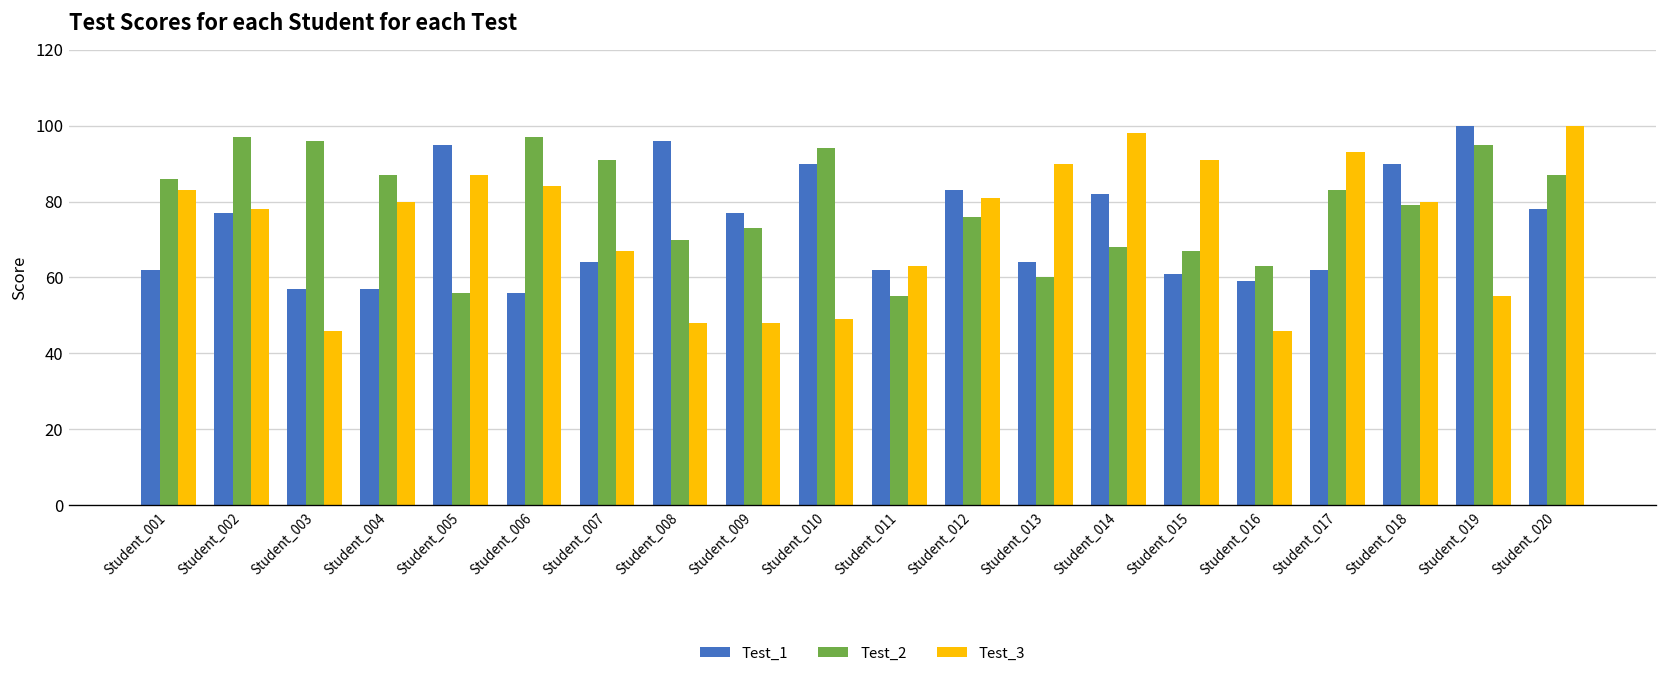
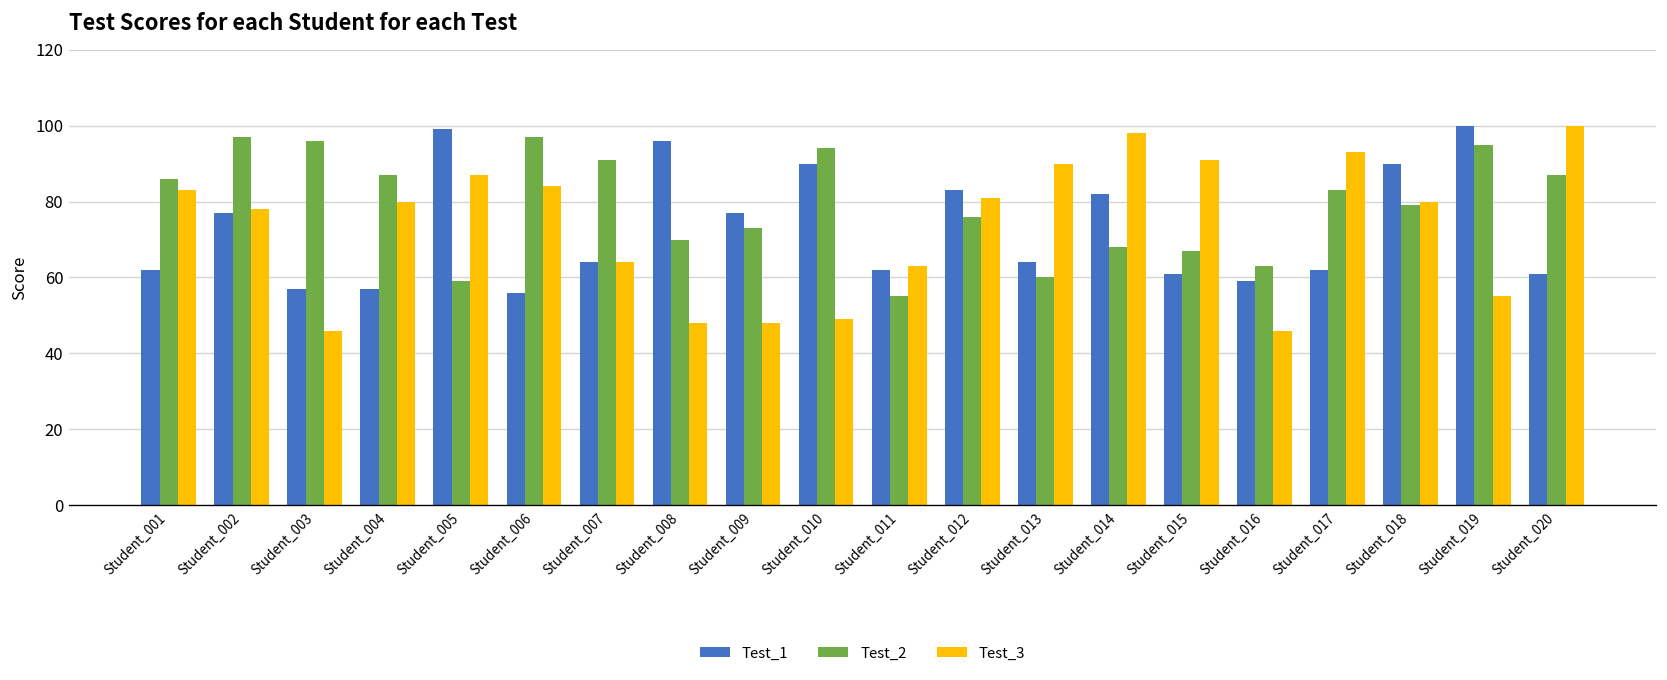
  {
    "Test_1": {
      "Student_001": 62,
      "Student_002": 77,
      "Student_003": 57,
      "Student_004": 57,
-     "Student_005": 95,
+     "Student_005": 99,
      "Student_006": 56,
      "Student_007": 64,
      "Student_008": 96,
      "Student_009": 77,
      "Student_010": 90,
      "Student_011": 62,
      "Student_012": 83,
      "Student_013": 64,
      "Student_014": 82,
      "Student_015": 61,
      "Student_016": 59,
      "Student_017": 62,
      "Student_018": 90,
      "Student_019": 100,
-     "Student_020": 78
+     "Student_020": 61
    },
    "Test_2": {
      "Student_001": 86,
      "Student_002": 97,
      "Student_003": 96,
      "Student_004": 87,
-     "Student_005": 56,
+     "Student_005": 59,
      "Student_006": 97,
      "Student_007": 91,
      "Student_008": 70,
      "Student_009": 73,
      "Student_010": 94,
      "Student_011": 55,
      "Student_012": 76,
      "Student_013": 60,
      "Student_014": 68,
      "Student_015": 67,
      "Student_016": 63,
      "Student_017": 83,
      "Student_018": 79,
      "Student_019": 95,
      "Student_020": 87
    },
    "Test_3": {
      "Student_001": 83,
      "Student_002": 78,
      "Student_003": 46,
      "Student_004": 80,
      "Student_005": 87,
      "Student_006": 84,
-     "Student_007": 67,
+     "Student_007": 64,
      "Student_008": 48,
      "Student_009": 48,
      "Student_010": 49,
      "Student_011": 63,
      "Student_012": 81,
      "Student_013": 90,
      "Student_014": 98,
      "Student_015": 91,
      "Student_016": 46,
      "Student_017": 93,
      "Student_018": 80,
      "Student_019": 55,
      "Student_020": 100
    }
  }
